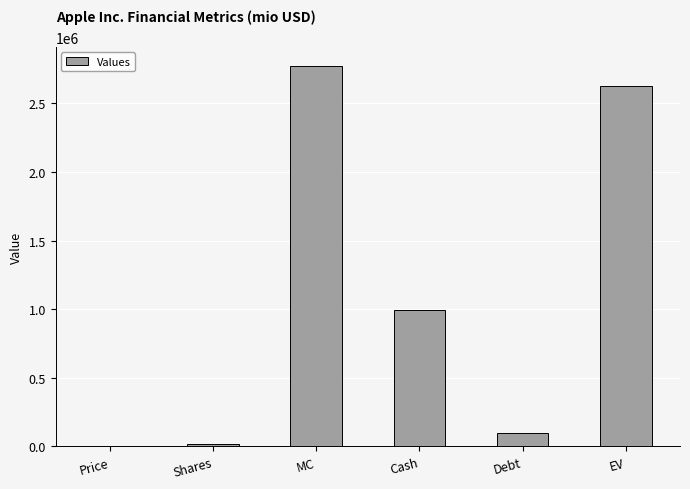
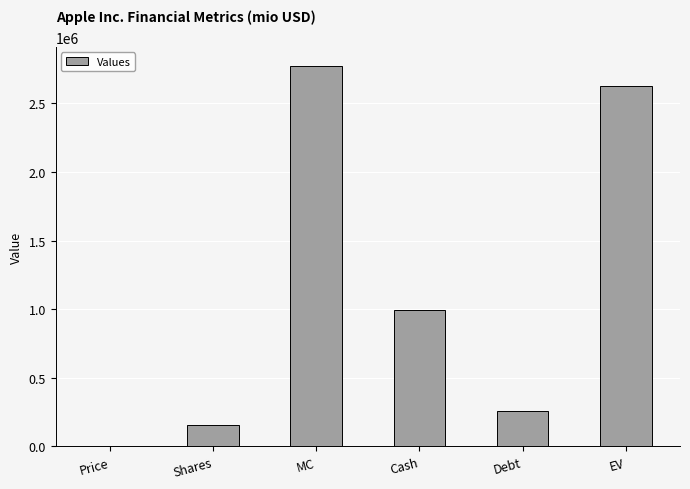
  {
-   "Shares": 20000,
+   "Shares": 160000,
    "MC": 2770000,
    "Cash": 990000,
-   "Debt": 90000,
+   "Debt": 260000,
    "EV": 2620000
  }
